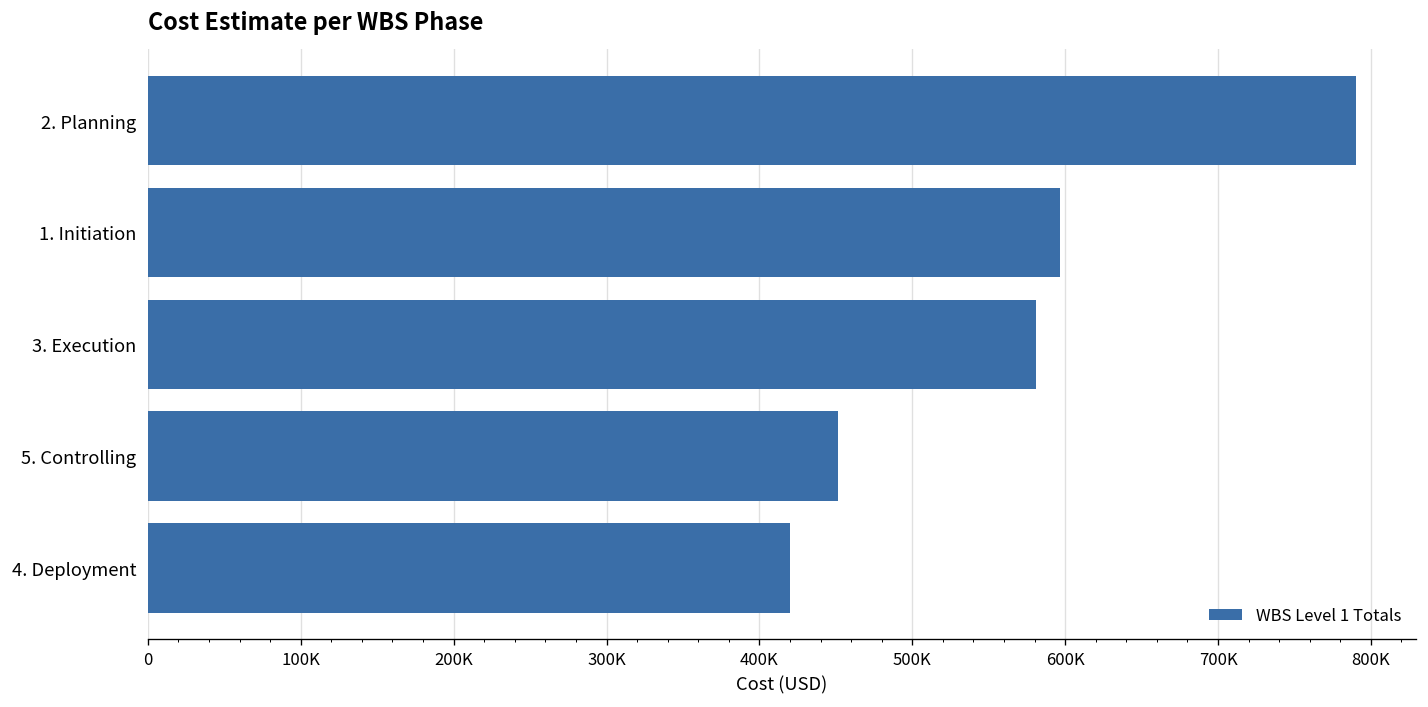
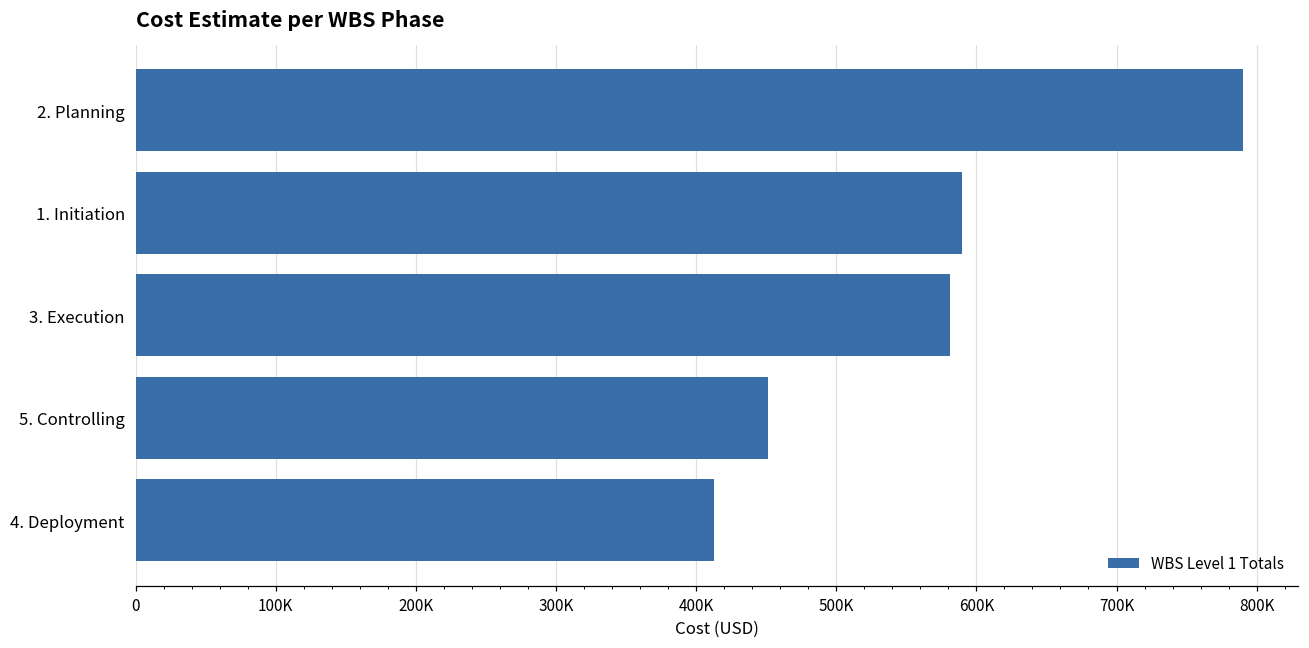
  {
    "2. Planning": 790000,
-   "1. Initiation": 597000,
+   "1. Initiation": 589000,
    "3. Execution": 581000,
    "5. Controlling": 452000,
-   "4. Deployment": 420000
+   "4. Deployment": 413000
  }
